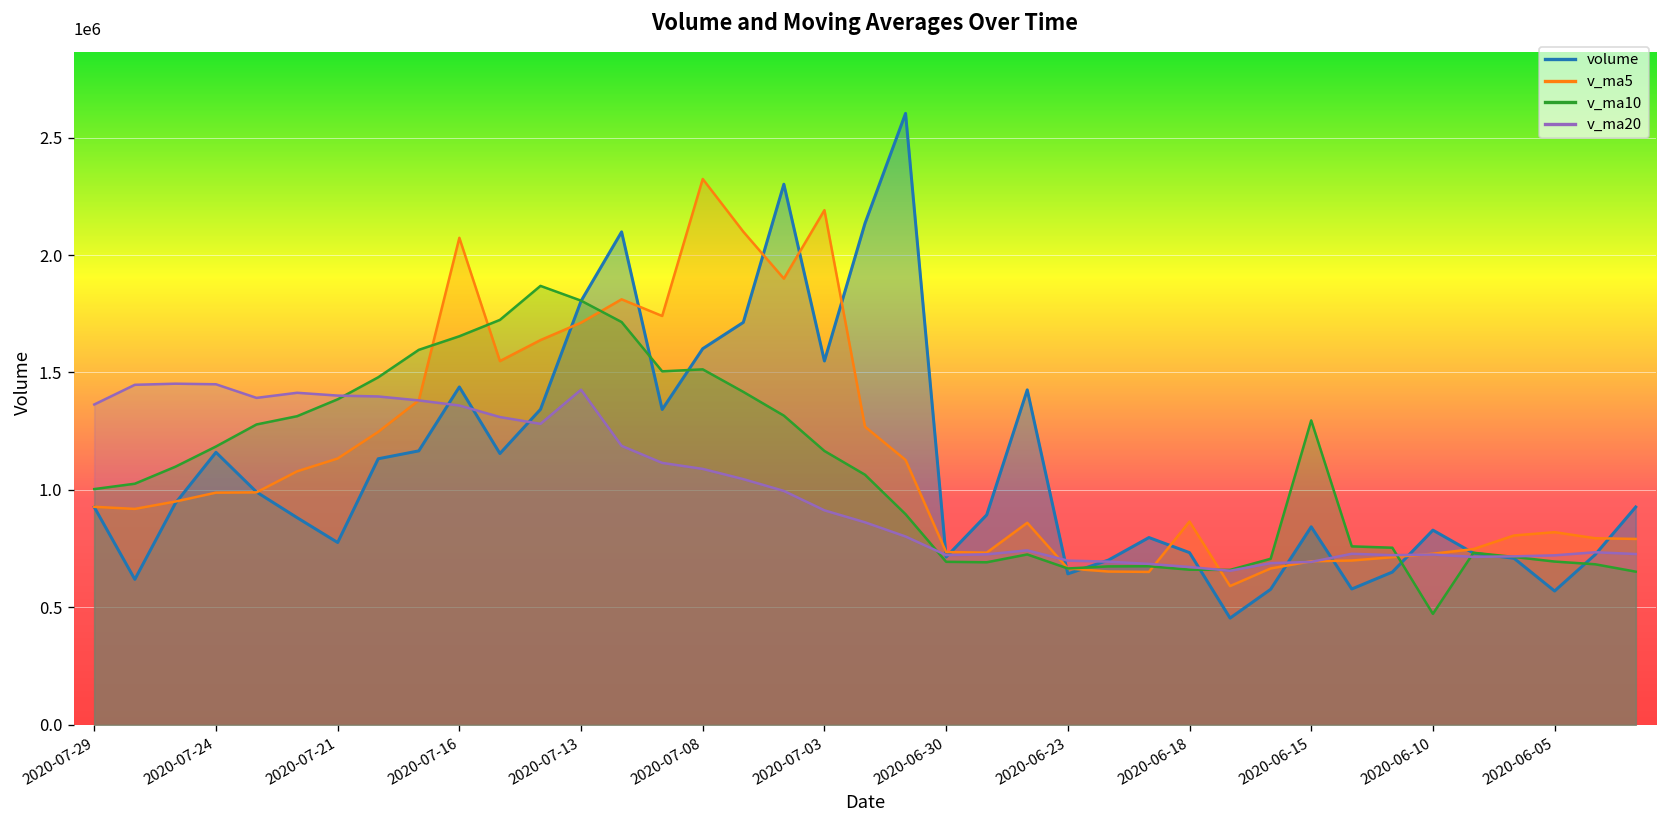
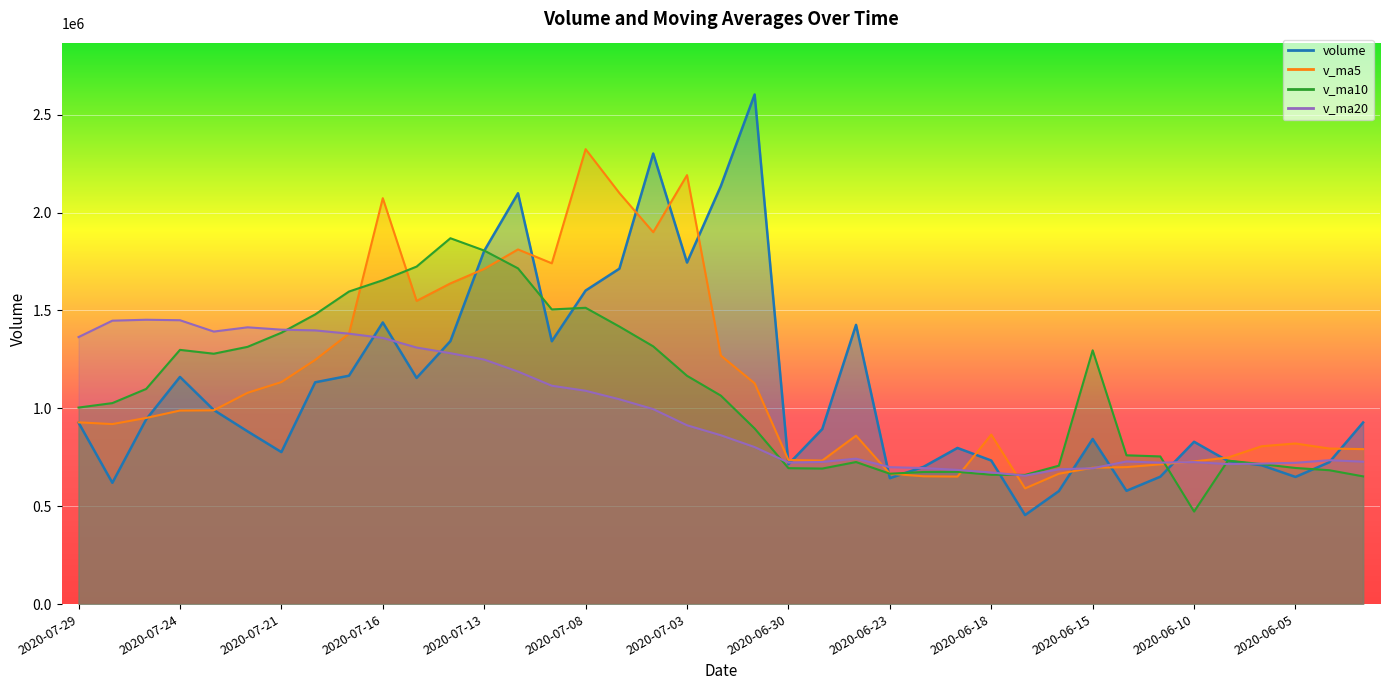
  {
    "volume": {
      "2020-07-24": 1160000,
      "2020-07-21": 780000,
      "2020-07-16": 1440000,
      "2020-07-08": 1600000,
-     "2020-07-03": 1550000,
+     "2020-07-03": 1740000,
      "2020-06-23": 640000,
      "2020-06-18": 730000,
      "2020-06-15": 840000,
      "2020-06-10": 830000,
-     "2020-06-05": 570000
+     "2020-06-05": 650000
    },
    "v_ma5": {
      "2020-07-24": 990000,
      "2020-07-21": 1130000,
      "2020-07-16": 2070000,
      "2020-07-13": 1710000,
      "2020-07-08": 2320000,
      "2020-07-03": 2190000,
      "2020-06-30": 740000,
      "2020-06-18": 870000,
      "2020-06-05": 820000
    },
    "v_ma10": {
      "2020-07-29": 1000000,
-     "2020-07-24": 1180000,
+     "2020-07-24": 1300000,
      "2020-07-21": 1390000,
      "2020-07-16": 1650000,
      "2020-07-08": 1510000,
      "2020-07-03": 1170000,
      "2020-06-30": 690000,
      "2020-06-15": 1300000,
      "2020-06-10": 470000,
      "2020-06-05": 700000
    },
    "v_ma20": {
      "2020-07-29": 1360000,
      "2020-07-24": 1450000,
      "2020-07-21": 1400000,
      "2020-07-16": 1360000,
-     "2020-07-13": 1430000,
+     "2020-07-13": 1250000,
      "2020-07-08": 1090000,
      "2020-07-03": 910000,
      "2020-06-23": 700000,
      "2020-06-05": 720000
    }
  }
